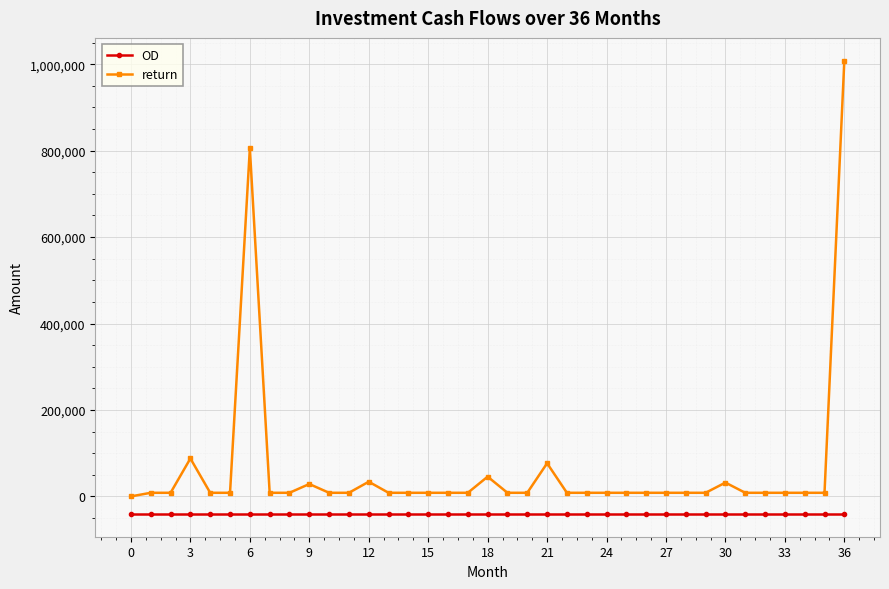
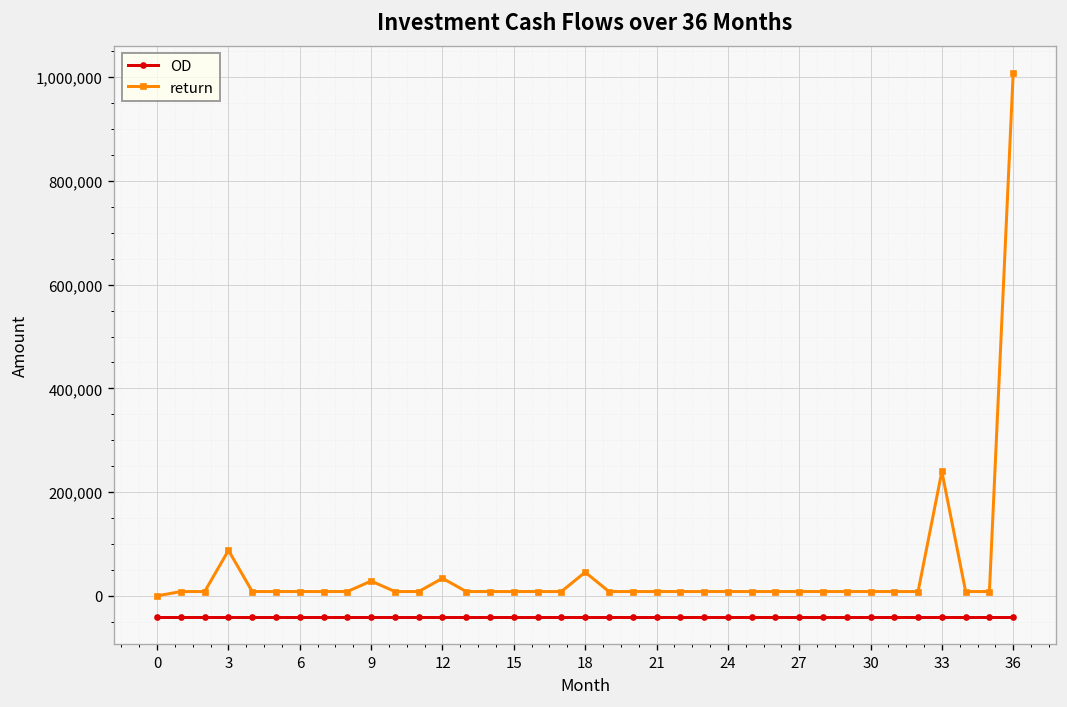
  {
    "OD": {
      "0": "-40,000",
      "3": "-40,000",
      "6": "-40,000",
      "9": "-40,000",
      "12": "-40,000",
      "15": "-40,000",
      "18": "-40,000",
      "21": "-40,000",
      "24": "-40,000",
      "27": "-40,000",
      "30": "-40,000",
      "33": "-40,000",
      "36": "-40,000"
    },
    "return": {
      "0": "0",
      "3": "90,000",
-     "6": "810,000",
+     "6": "10,000",
      "9": "30,000",
      "12": "30,000",
      "15": "10,000",
      "18": "50,000",
-     "21": "80,000",
+     "21": "10,000",
      "24": "10,000",
      "27": "10,000",
-     "30": "30,000",
-     "33": "10,000",
+     "30": "10,000",
+     "33": "240,000",
      "36": "1,010,000"
    }
  }
